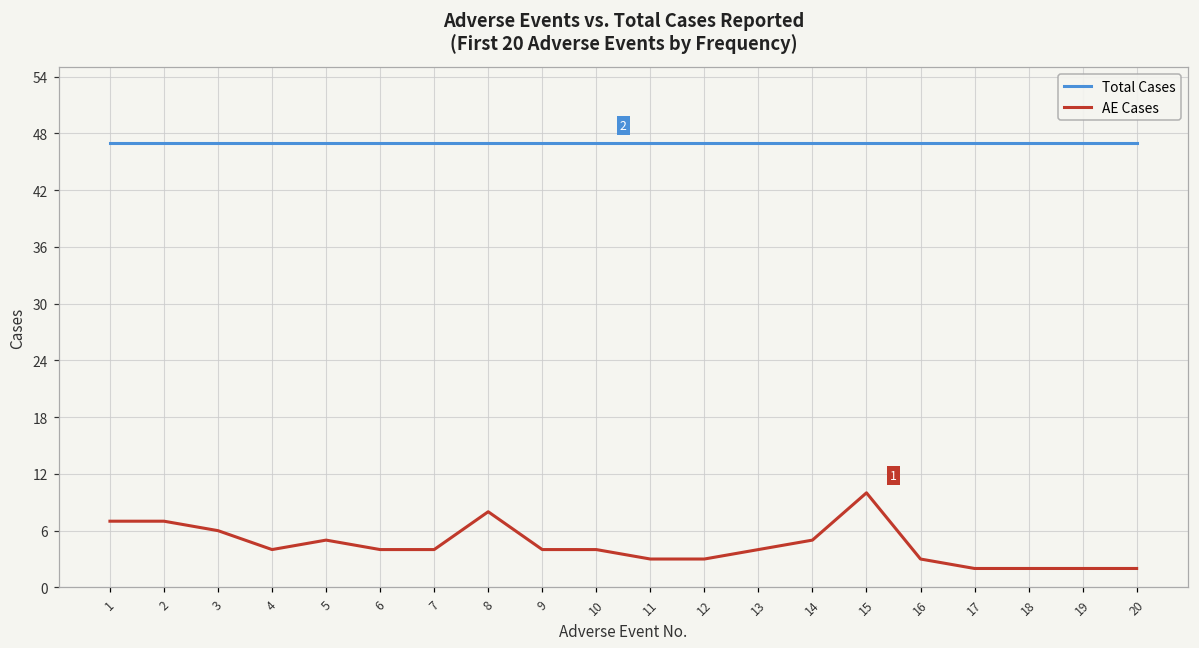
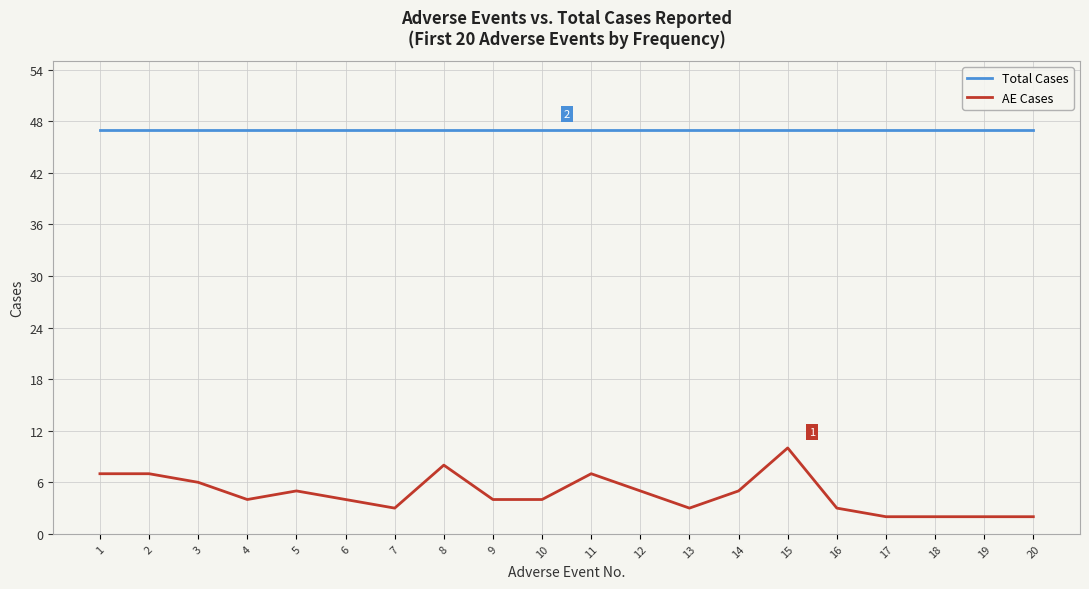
  {
    "Total Cases": {
      "1": 47,
      "2": 47,
      "3": 47,
      "4": 47,
      "5": 47,
      "6": 47,
      "7": 47,
      "8": 47,
      "9": 47,
      "12": 47,
      "13": 47,
      "14": 47,
      "15": 47,
      "16": 47,
      "17": 47,
      "18": 47,
      "19": 47,
      "20": 47
    },
    "AE Cases": {
      "1": 7,
      "2": 7,
      "3": 6,
      "4": 4,
      "5": 5,
      "6": 4,
-     "7": 4,
+     "7": 3,
      "8": 8,
      "9": 4,
      "10": 4,
-     "11": 3,
-     "12": 3,
-     "13": 4,
+     "11": 7,
+     "12": 5,
+     "13": 3,
      "14": 5,
      "16": 3,
      "17": 2,
      "18": 2,
      "19": 2,
      "20": 2
    }
  }
